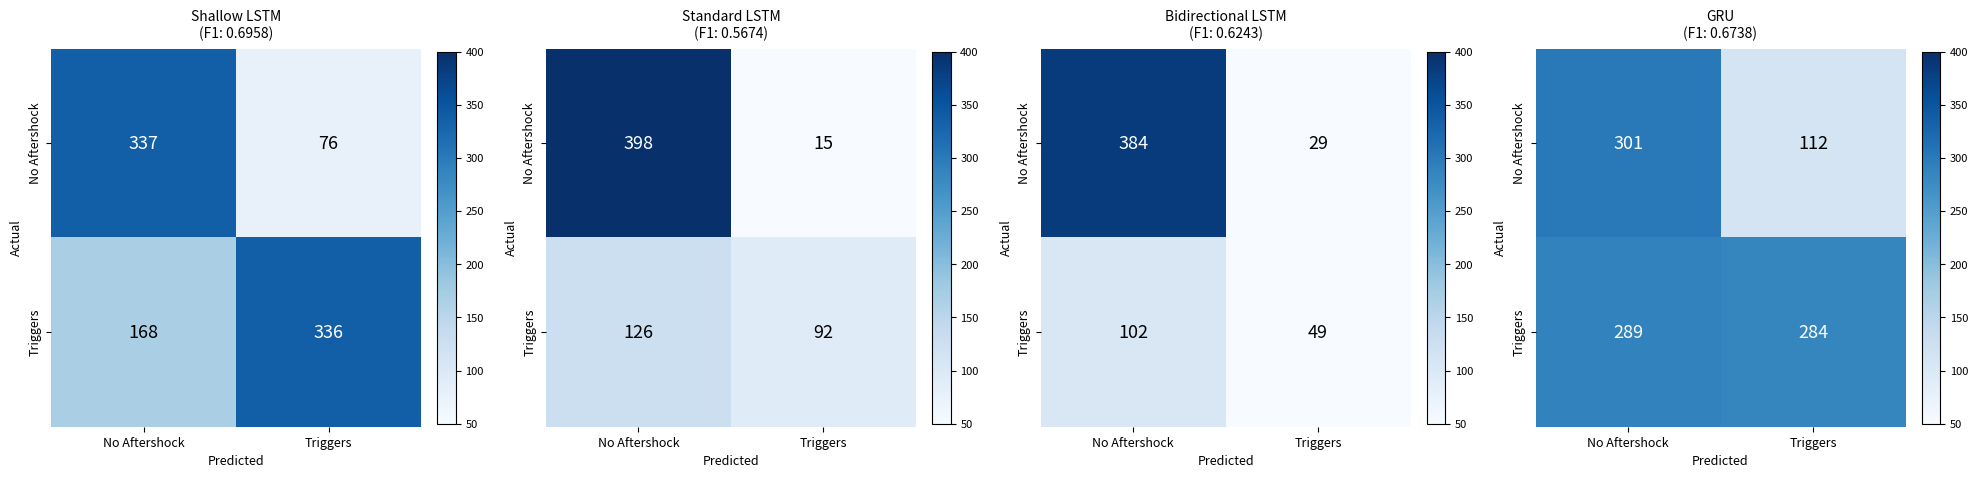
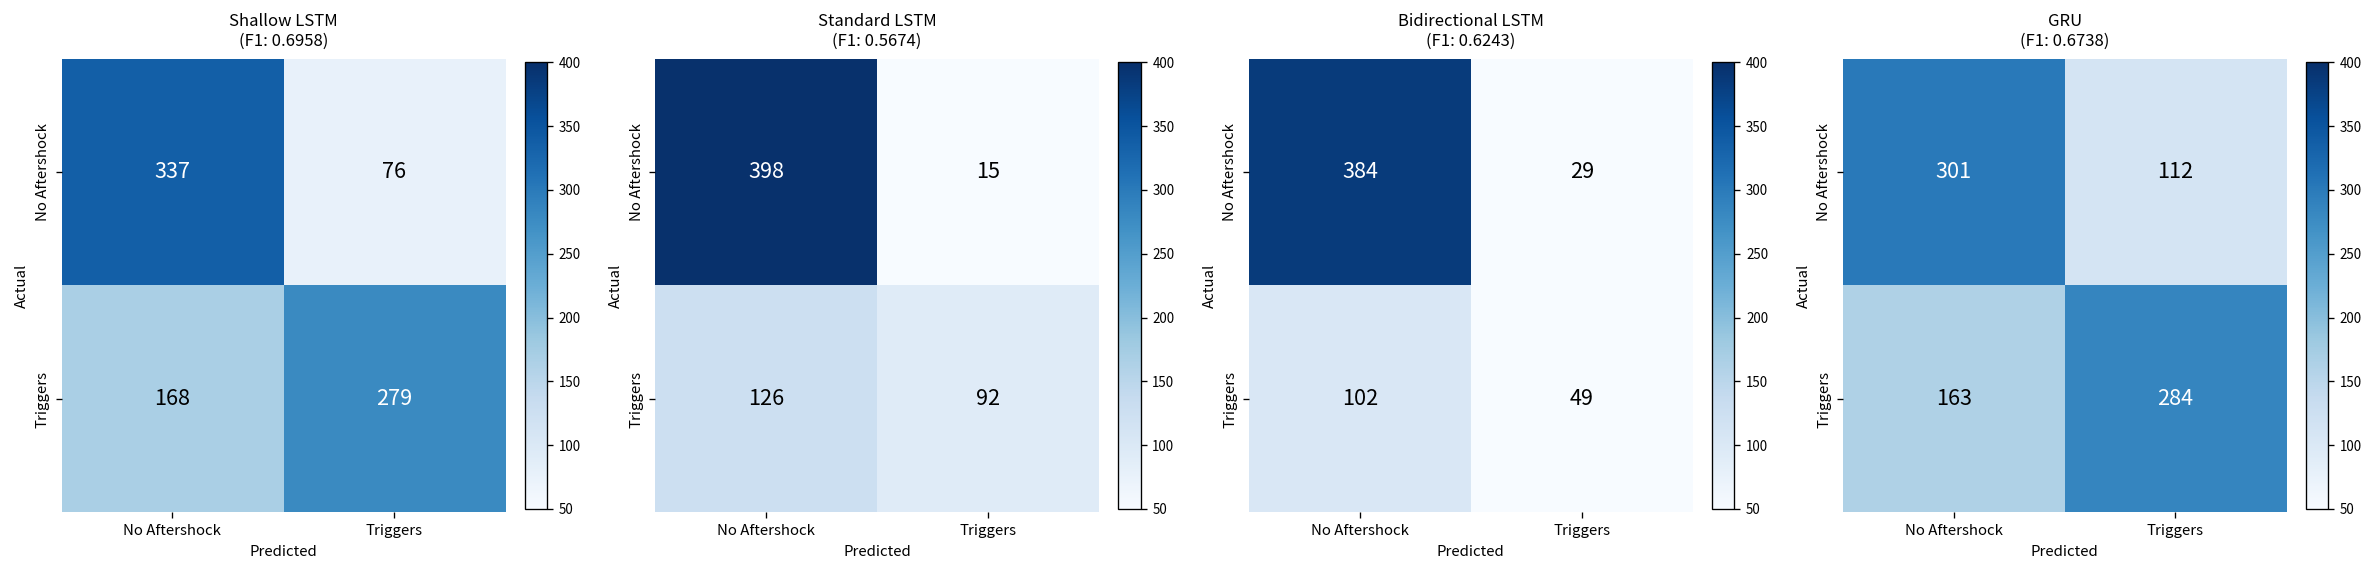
  {
    "Shallow LSTM (F1: 0.6958)": {
      "No Aftershock": {
        "No Aftershock": 337,
        "Triggers": 76
      },
      "Triggers": {
        "No Aftershock": 168,
-       "Triggers": 336
+       "Triggers": 279
      }
    },
    "Standard LSTM (F1: 0.5674)": {
      "No Aftershock": {
        "No Aftershock": 398,
        "Triggers": 15
      },
      "Triggers": {
        "No Aftershock": 126,
        "Triggers": 92
      }
    },
    "Bidirectional LSTM (F1: 0.6243)": {
      "No Aftershock": {
        "No Aftershock": 384,
        "Triggers": 29
      },
      "Triggers": {
        "No Aftershock": 102,
        "Triggers": 49
      }
    },
    "GRU (F1: 0.6738)": {
      "No Aftershock": {
        "No Aftershock": 301,
        "Triggers": 112
      },
      "Triggers": {
-       "No Aftershock": 289,
+       "No Aftershock": 163,
        "Triggers": 284
      }
    }
  }
